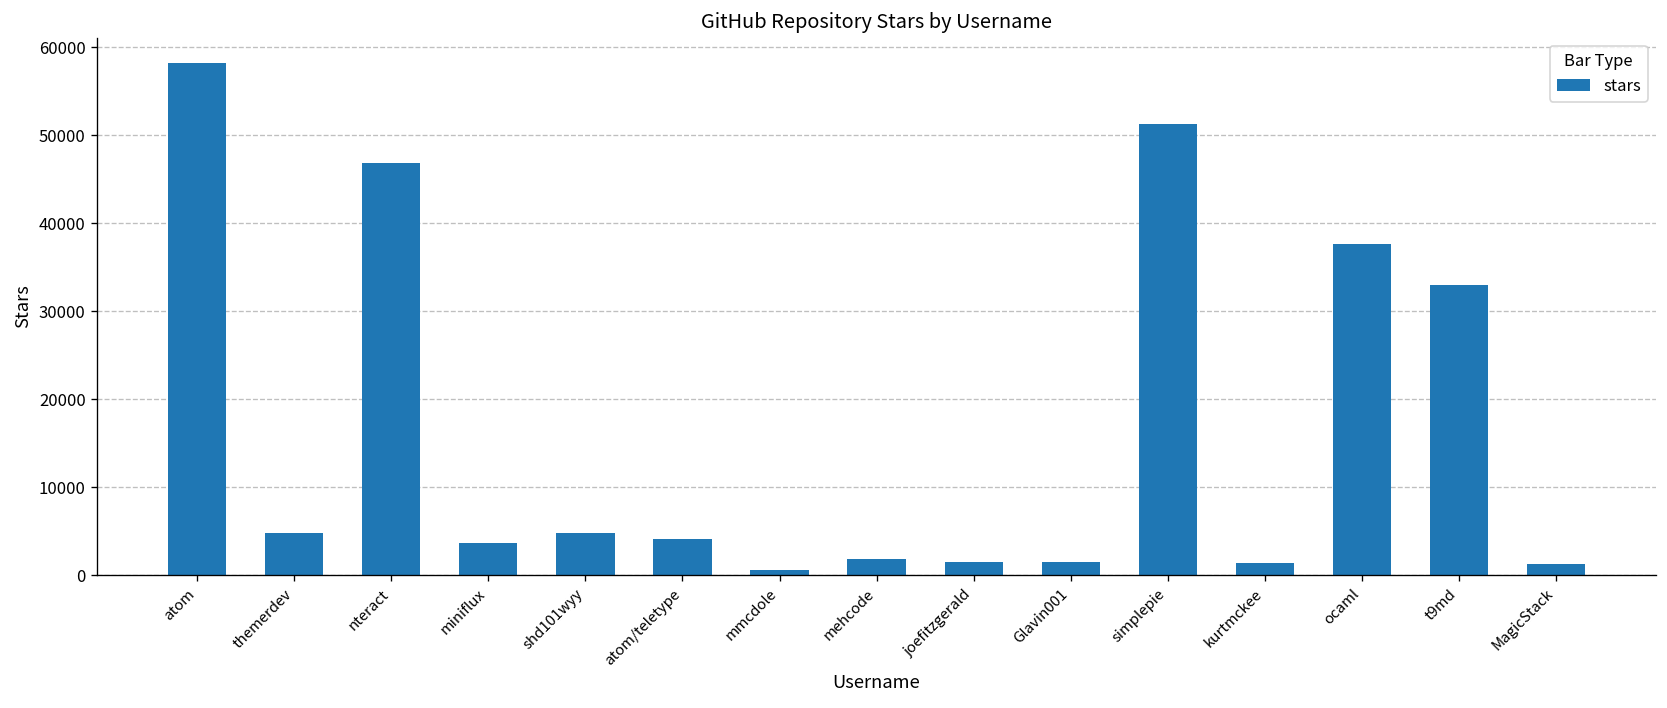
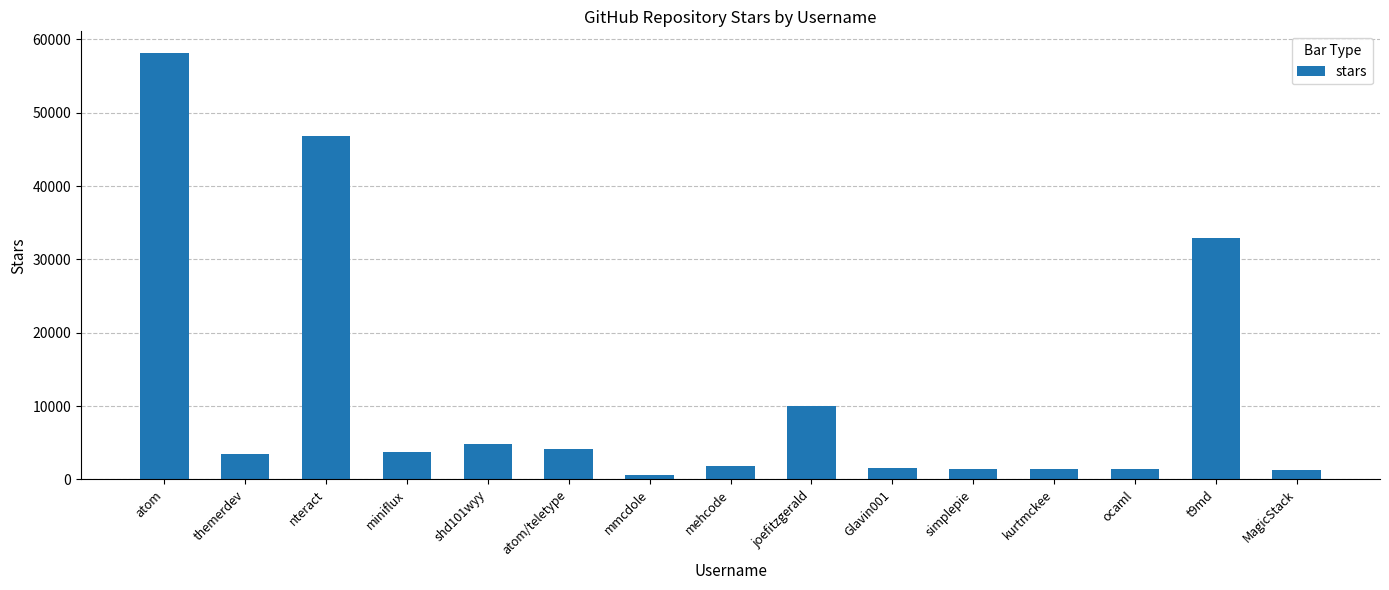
  {
    "atom": 58000,
-   "themerdev": 5000,
+   "themerdev": 3000,
    "nteract": 47000,
    "miniflux": 4000,
    "shd101wyy": 5000,
    "atom/teletype": 4000,
    "mmcdole": 1000,
    "mehcode": 2000,
-   "joefitzgerald": 2000,
+   "joefitzgerald": 10000,
    "Glavin001": 2000,
-   "simplepie": 51000,
+   "simplepie": 1000,
    "kurtmckee": 1000,
-   "ocaml": 38000,
+   "ocaml": 1000,
    "t9md": 33000,
    "MagicStack": 1000
  }
